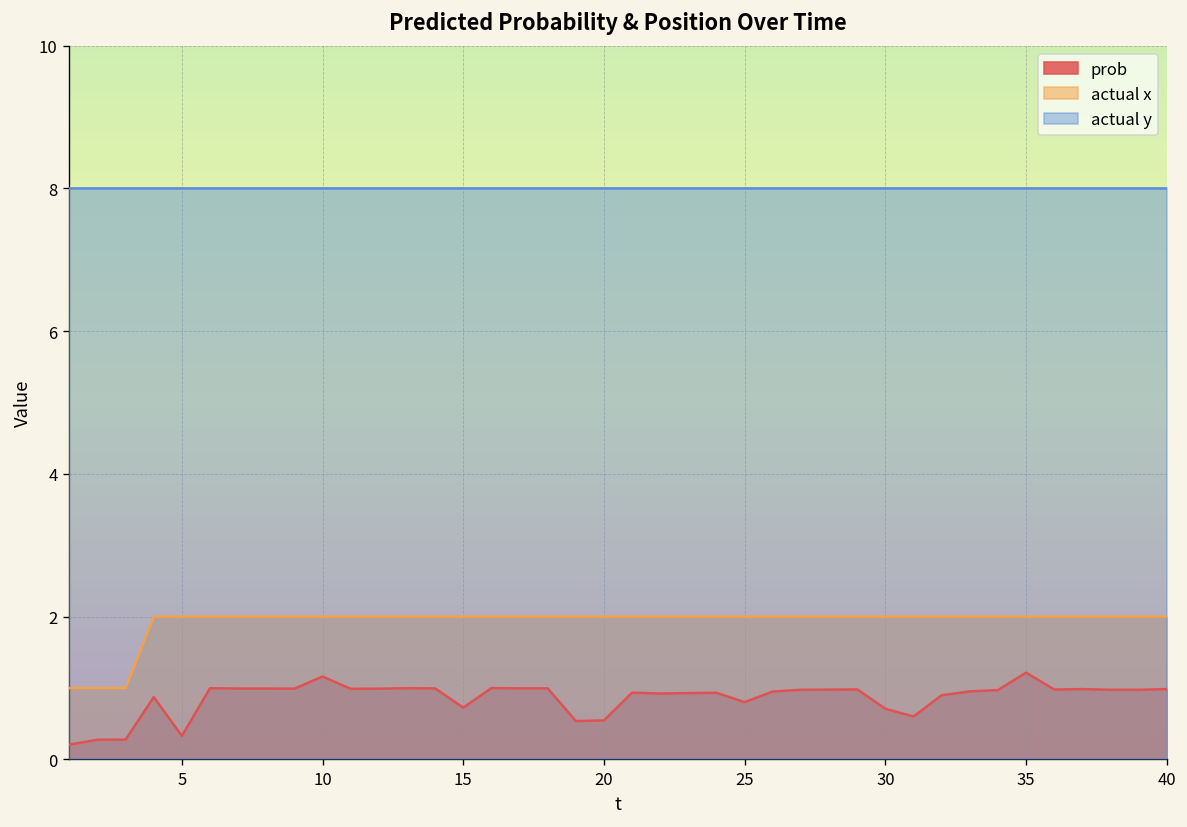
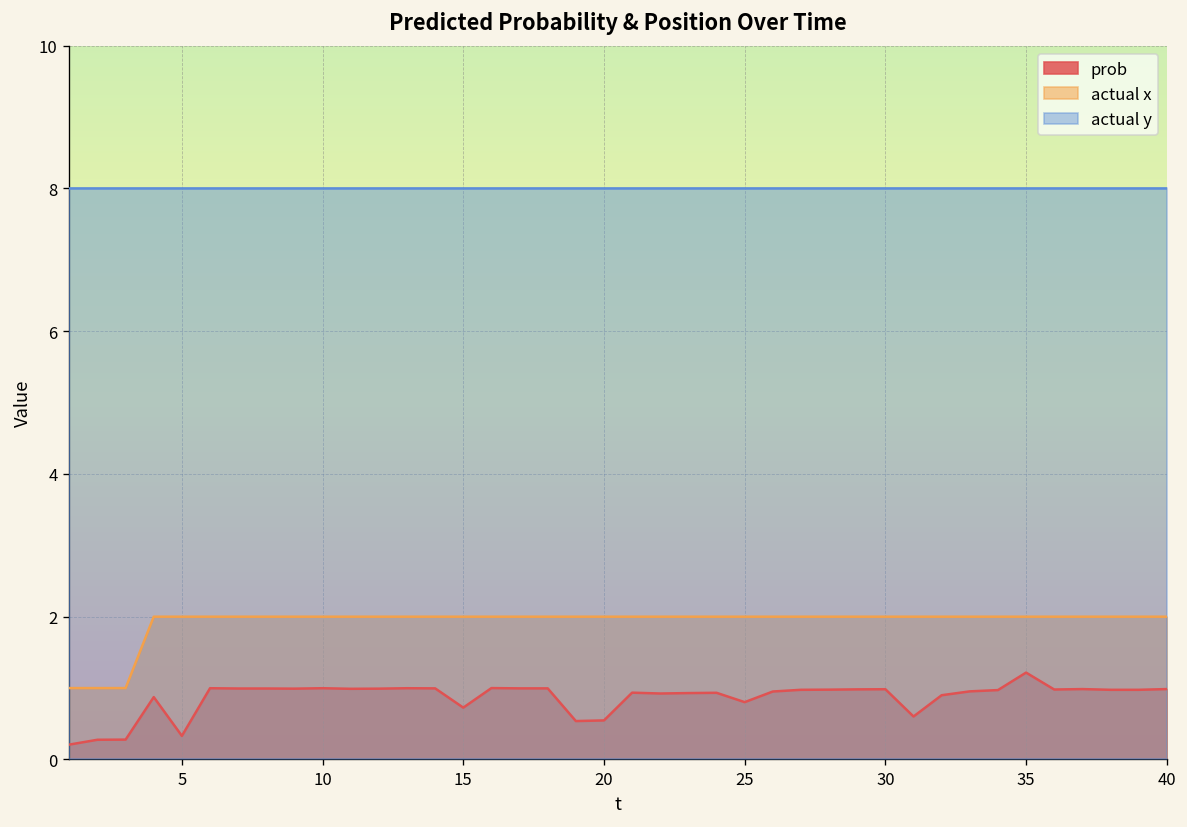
  {
    "prob": {
      "5": 0.3,
-     "10": 1.2,
+     "10": 1.0,
      "15": 0.7,
      "20": 0.5,
      "25": 0.8,
-     "30": 0.7,
+     "30": 1.0,
      "35": 1.2,
      "40": 1.0
    },
    "actual x": {
      "5": 2.0,
      "10": 2.0,
      "15": 2.0,
      "20": 2.0,
      "25": 2.0,
      "30": 2.0,
      "35": 2.0,
      "40": 2.0
    },
    "actual y": {
      "5": 8.0,
      "10": 8.0,
      "15": 8.0,
      "20": 8.0,
      "25": 8.0,
      "30": 8.0,
      "35": 8.0,
      "40": 8.0
    }
  }
